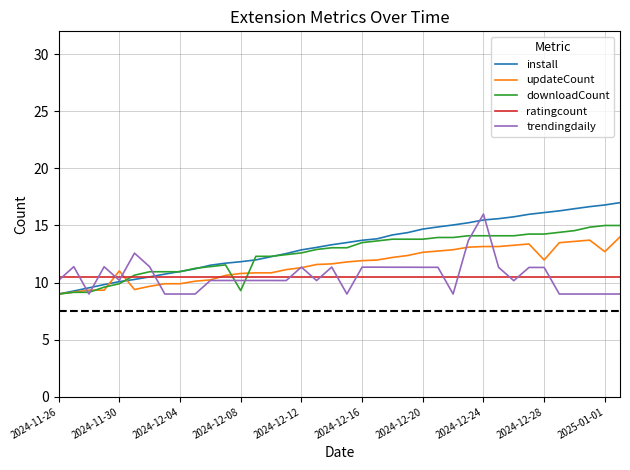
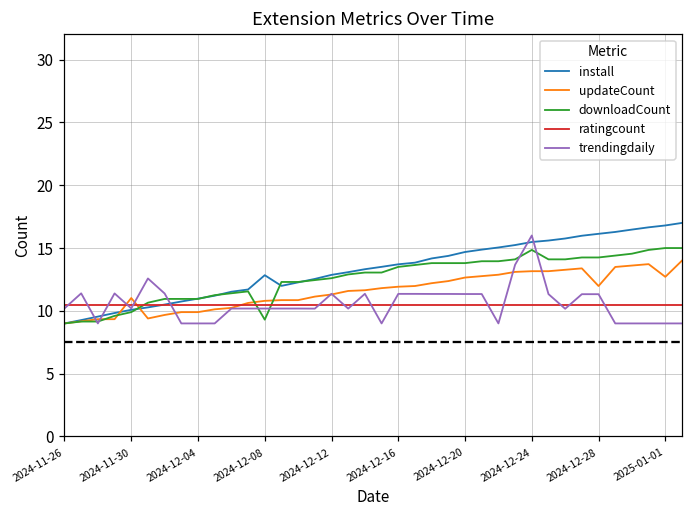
  {
    "install": {
-     "2024-12-08": 11.8,
+     "2024-12-08": 12.8,
      "2024-12-12": 12.9,
      "2024-12-20": 14.7,
      "2024-12-24": 15.5,
      "2024-12-28": 16.1,
      "2025-01-01": 16.8
    },
    "updateCount": {
      "2024-11-30": 11.0,
      "2024-12-04": 9.9,
      "2024-12-08": 10.8,
      "2024-12-16": 11.9,
      "2024-12-20": 12.7,
      "2024-12-24": 13.2,
      "2024-12-28": 12.0,
      "2025-01-01": 12.7
    },
    "downloadCount": {
      "2024-12-08": 9.3,
      "2024-12-12": 12.6,
      "2024-12-20": 13.8,
-     "2024-12-24": 14.1,
+     "2024-12-24": 14.9,
      "2024-12-28": 14.3,
      "2025-01-01": 15.0
    },
    "ratingcount": {
      "2024-11-26": 10.5,
      "2024-11-30": 10.5,
      "2024-12-04": 10.5,
      "2024-12-08": 10.5,
      "2024-12-12": 10.5,
      "2024-12-16": 10.5,
      "2024-12-20": 10.5,
      "2024-12-24": 10.5,
      "2024-12-28": 10.5,
      "2025-01-01": 10.5
    },
    "trendingdaily": {
      "2024-11-26": 10.2,
      "2024-12-04": 9.0,
      "2024-12-08": 10.2,
      "2024-12-16": 11.4,
      "2024-12-20": 11.3,
      "2024-12-24": 16.0,
      "2024-12-28": 11.3,
      "2025-01-01": 9.0
    }
  }
